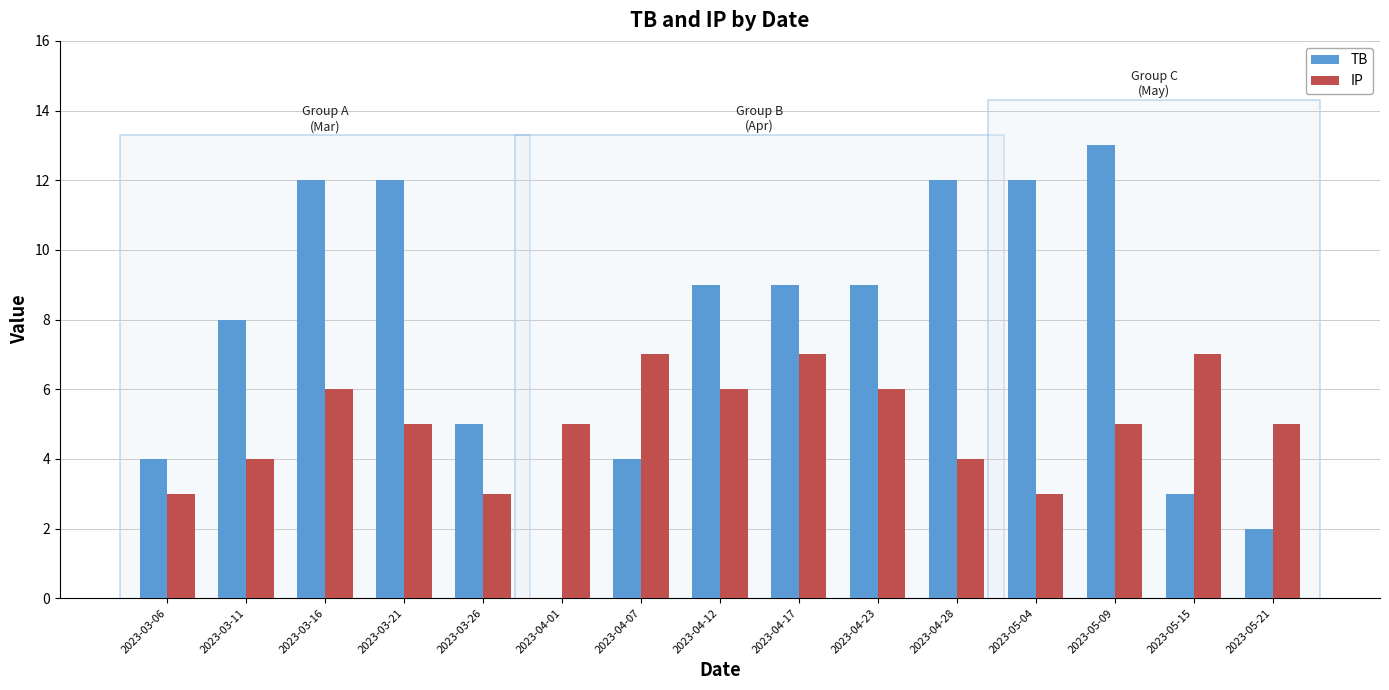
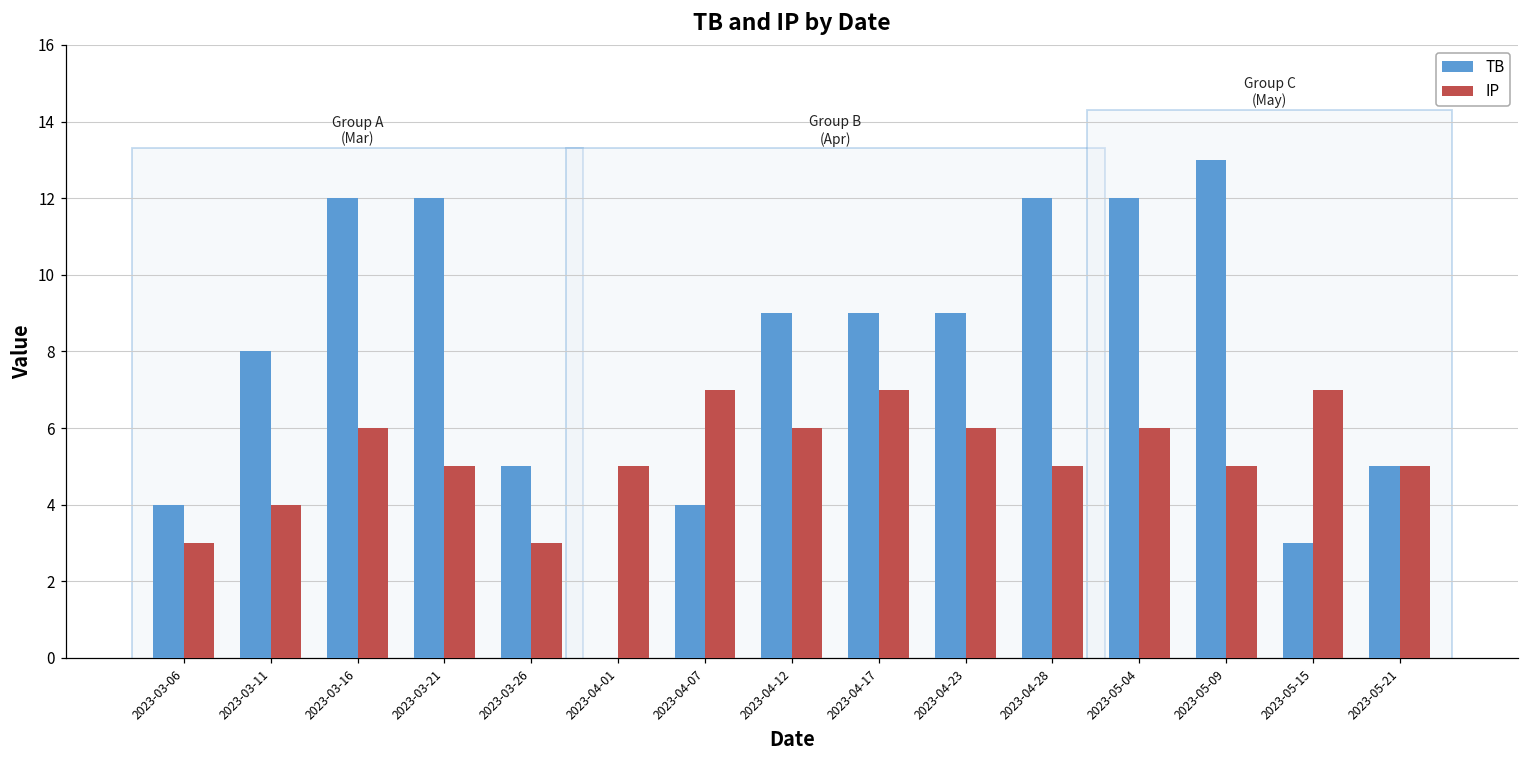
  {
    "TB": {
      "2023-03-06": 4,
      "2023-03-11": 8,
      "2023-03-16": 12,
      "2023-03-21": 12,
      "2023-03-26": 5,
      "2023-04-01": 0,
      "2023-04-07": 4,
      "2023-04-12": 9,
      "2023-04-17": 9,
      "2023-04-23": 9,
      "2023-04-28": 12,
      "2023-05-04": 12,
      "2023-05-09": 13,
      "2023-05-15": 3,
-     "2023-05-21": 2
+     "2023-05-21": 5
    },
    "IP": {
      "2023-03-06": 3,
      "2023-03-11": 4,
      "2023-03-16": 6,
      "2023-03-21": 5,
      "2023-03-26": 3,
      "2023-04-01": 5,
      "2023-04-07": 7,
      "2023-04-12": 6,
      "2023-04-17": 7,
      "2023-04-23": 6,
-     "2023-04-28": 4,
-     "2023-05-04": 3,
+     "2023-04-28": 5,
+     "2023-05-04": 6,
      "2023-05-09": 5,
      "2023-05-15": 7,
      "2023-05-21": 5
    }
  }
